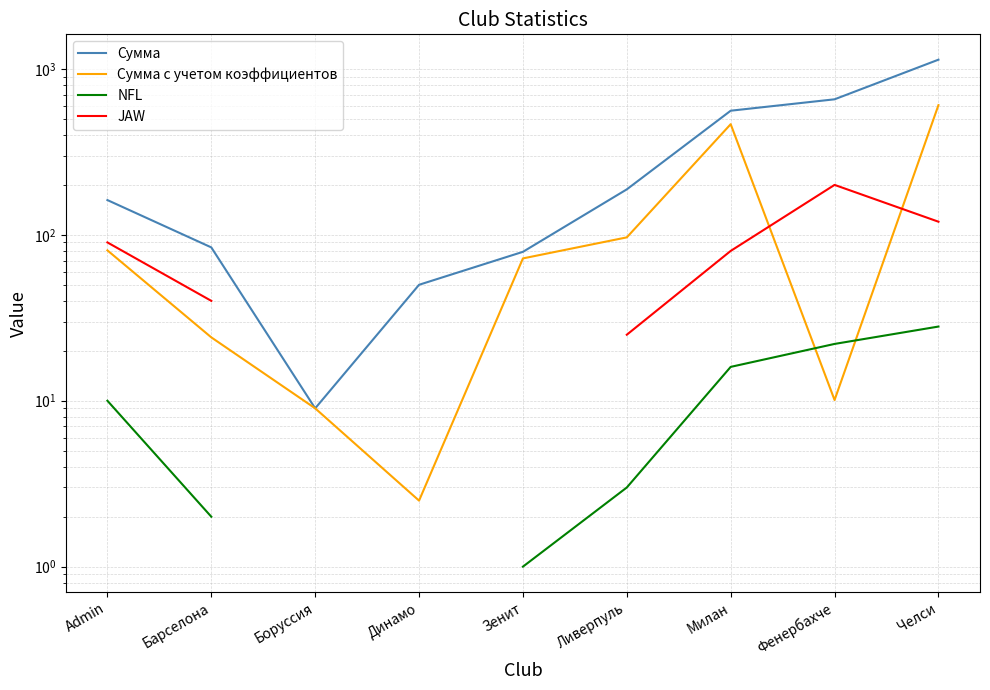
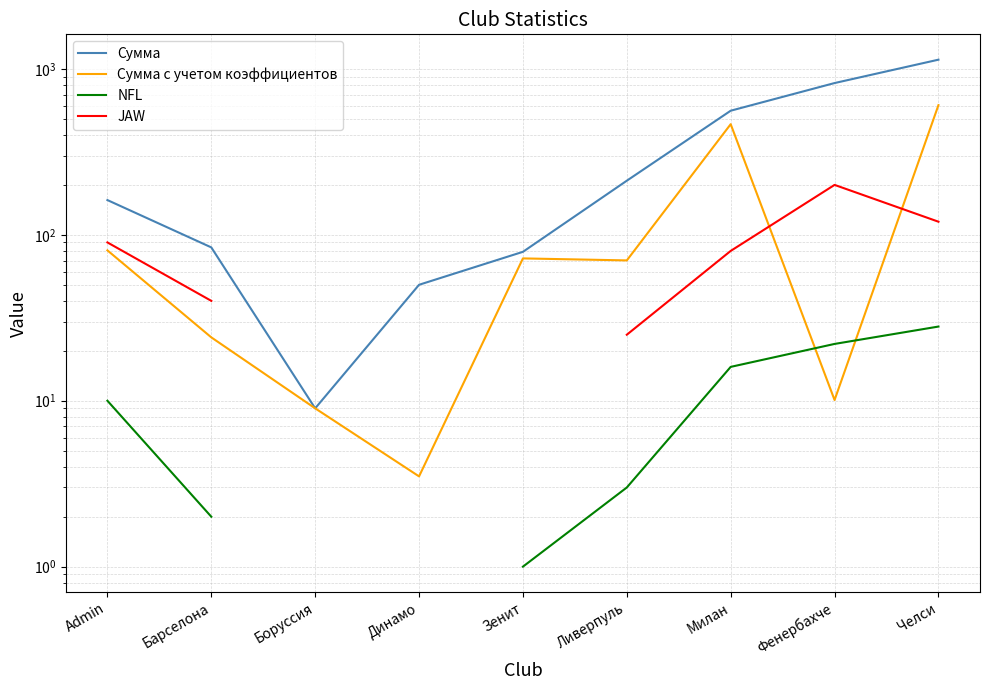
  {
    "Сумма": {
      "Admin": 160,
      "Барселона": 80,
      "Зенит": 80,
-     "Ливерпуль": 190,
+     "Ливерпуль": 210,
      "Милан": 560,
-     "Фенербахче": 660,
+     "Фенербахче": 800,
      "Челси": 1100
    },
    "Сумма c учетом коэффициентов": {
      "Admin": 80,
      "Барселона": 24,
-     "Динамо": 2.5,
+     "Динамо": 3.5,
      "Зенит": 70,
-     "Ливерпуль": 100,
+     "Ливерпуль": 70,
      "Милан": 460,
      "Фенербахче": 10,
      "Челси": 610
    },
    "NFL": {
      "Admin": 10,
      "Барселона": 2.0,
      "Зенит": 1.0,
      "Ливерпуль": 3.0,
      "Милан": 16,
      "Фенербахче": 22,
      "Челси": 28
    },
    "JAW": {
      "Admin": 90,
      "Барселона": 40,
      "Ливерпуль": 25,
      "Милан": 80,
      "Фенербахче": 200,
      "Челси": 120
    }
  }
